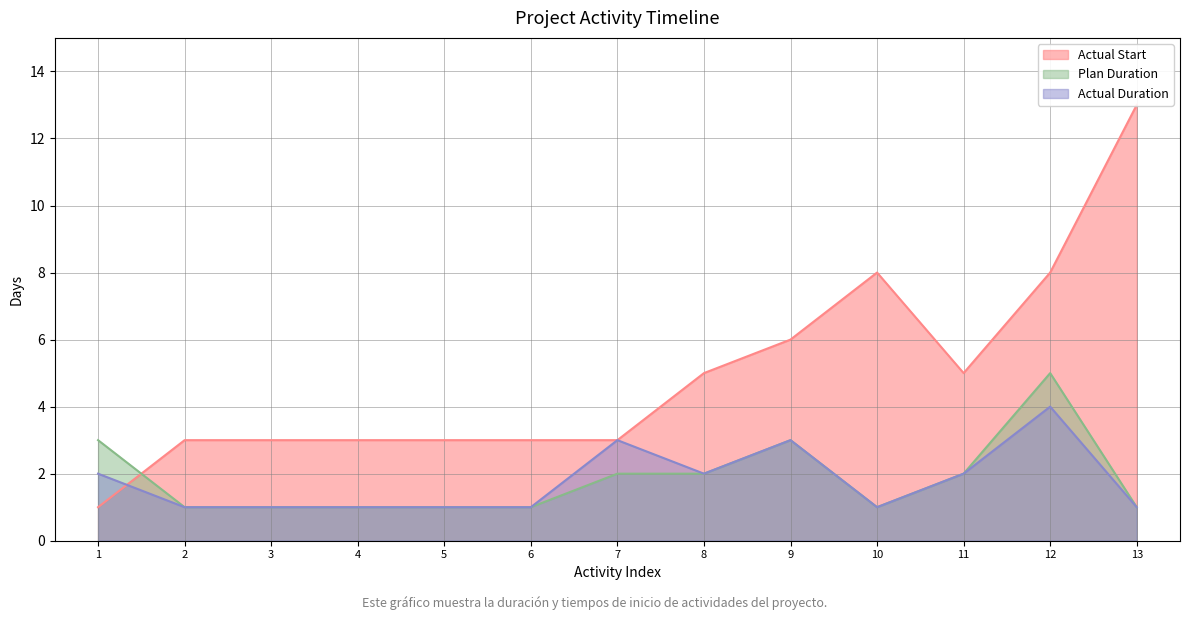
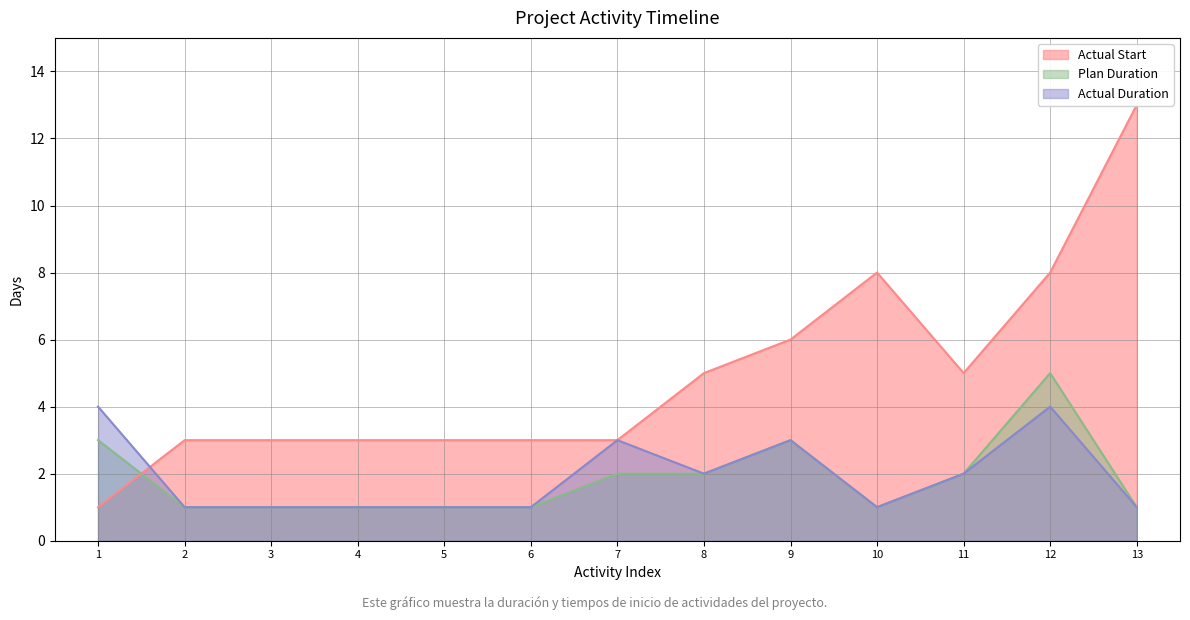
  {
    "Actual Start": {
      "1": 1,
      "2": 3,
      "3": 3,
      "4": 3,
      "5": 3,
      "6": 3,
      "8": 5,
      "9": 6,
      "10": 8,
      "11": 5,
      "12": 8
    },
    "Plan Duration": {
      "1": 3,
      "7": 2,
      "12": 5
    },
    "Actual Duration": {
-     "1": 2,
+     "1": 4,
      "12": 4
    }
  }
